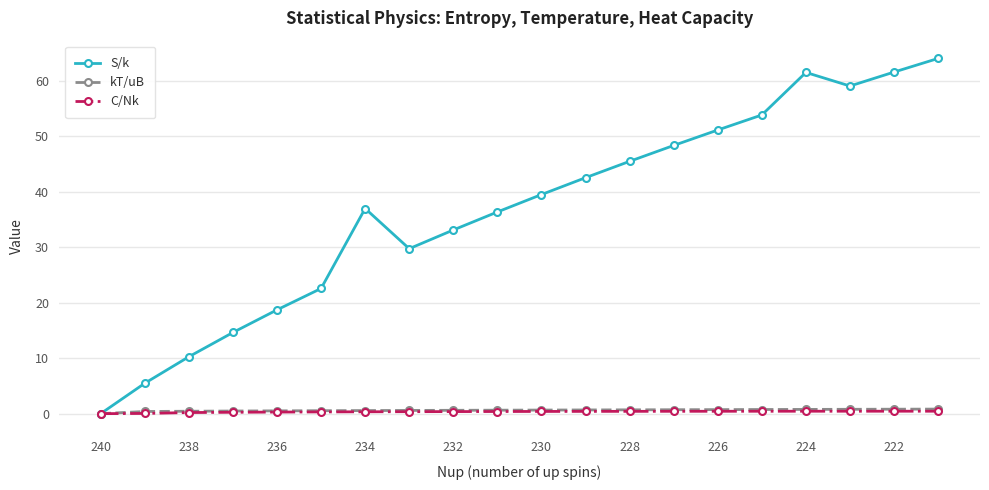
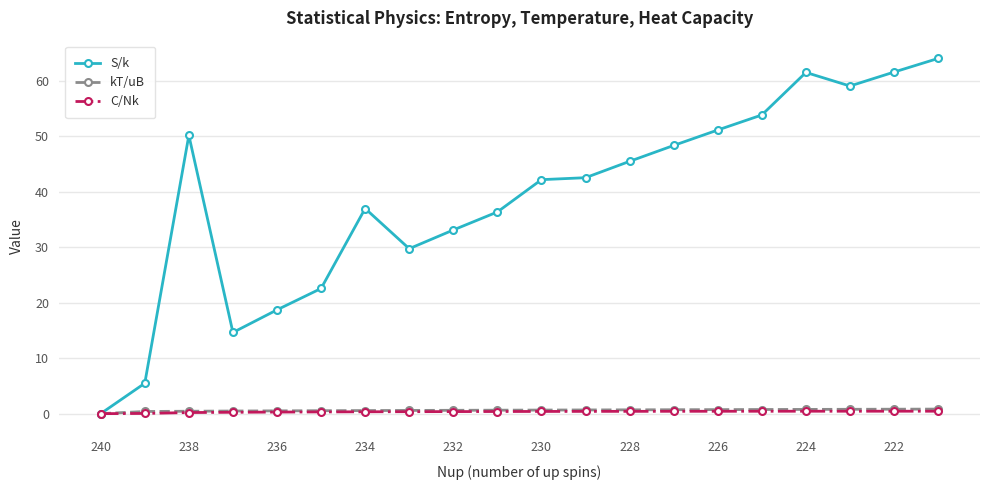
  {
    "S/k": {
-     "238": 10,
+     "238": 50,
      "236": 19,
      "234": 37,
      "232": 33,
-     "230": 40,
+     "230": 42,
      "228": 46,
      "226": 51,
      "224": 62,
      "222": 62
    }
  }
